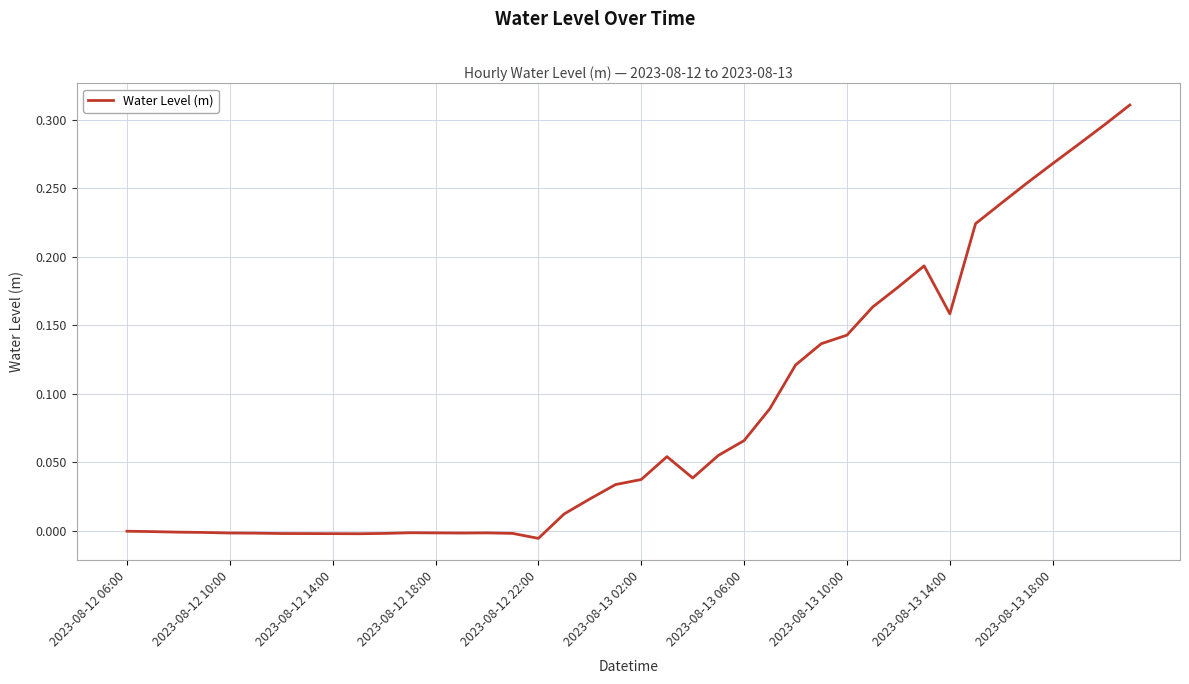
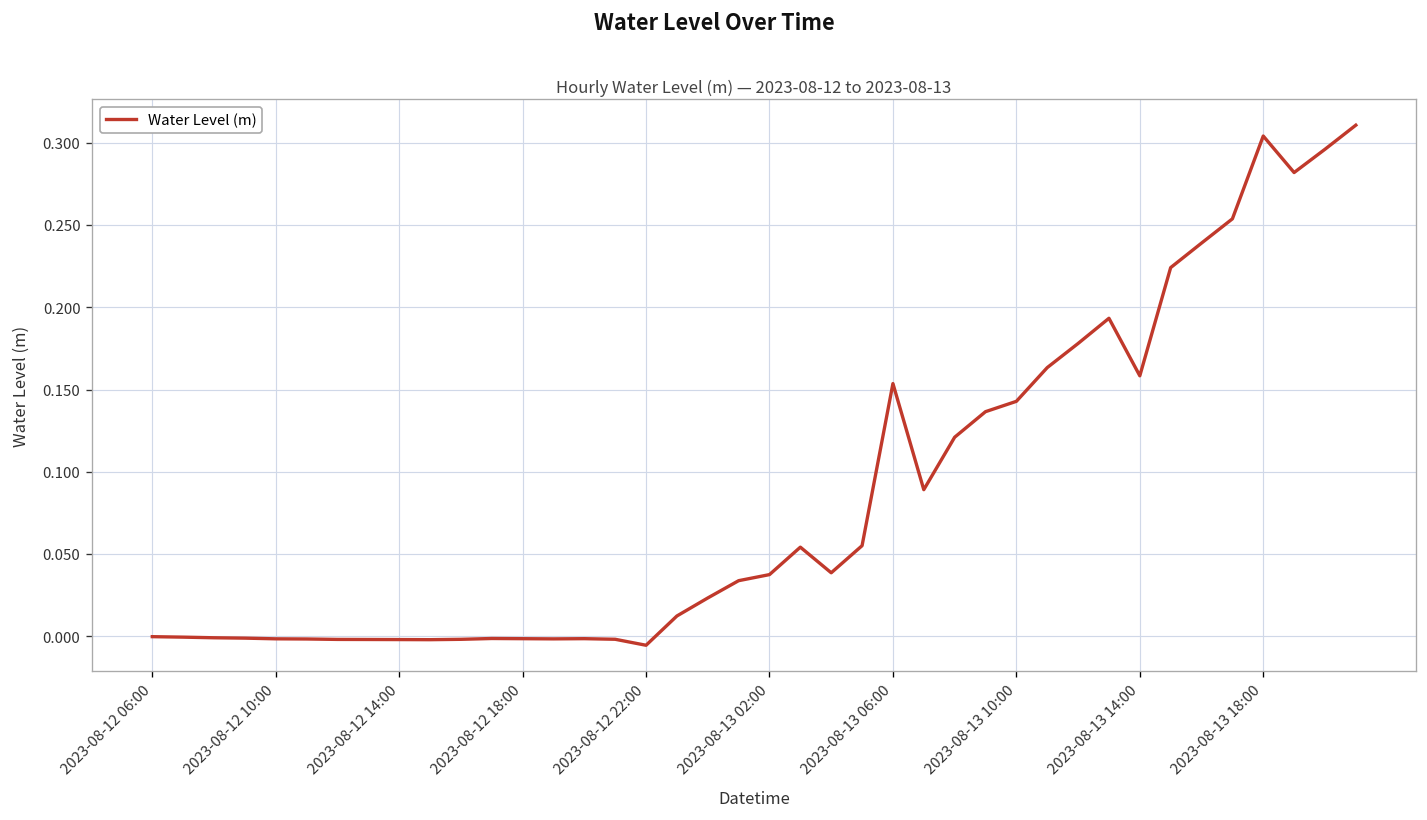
  {
    "2023-08-12 06:00": 0.000,
    "2023-08-12 10:00": -0.002,
    "2023-08-12 14:00": -0.002,
    "2023-08-12 18:00": -0.001,
    "2023-08-12 22:00": -0.005,
    "2023-08-13 02:00": 0.037,
-   "2023-08-13 06:00": 0.066,
+   "2023-08-13 06:00": 0.154,
    "2023-08-13 10:00": 0.143,
    "2023-08-13 14:00": 0.158,
-   "2023-08-13 18:00": 0.268
+   "2023-08-13 18:00": 0.304
  }
